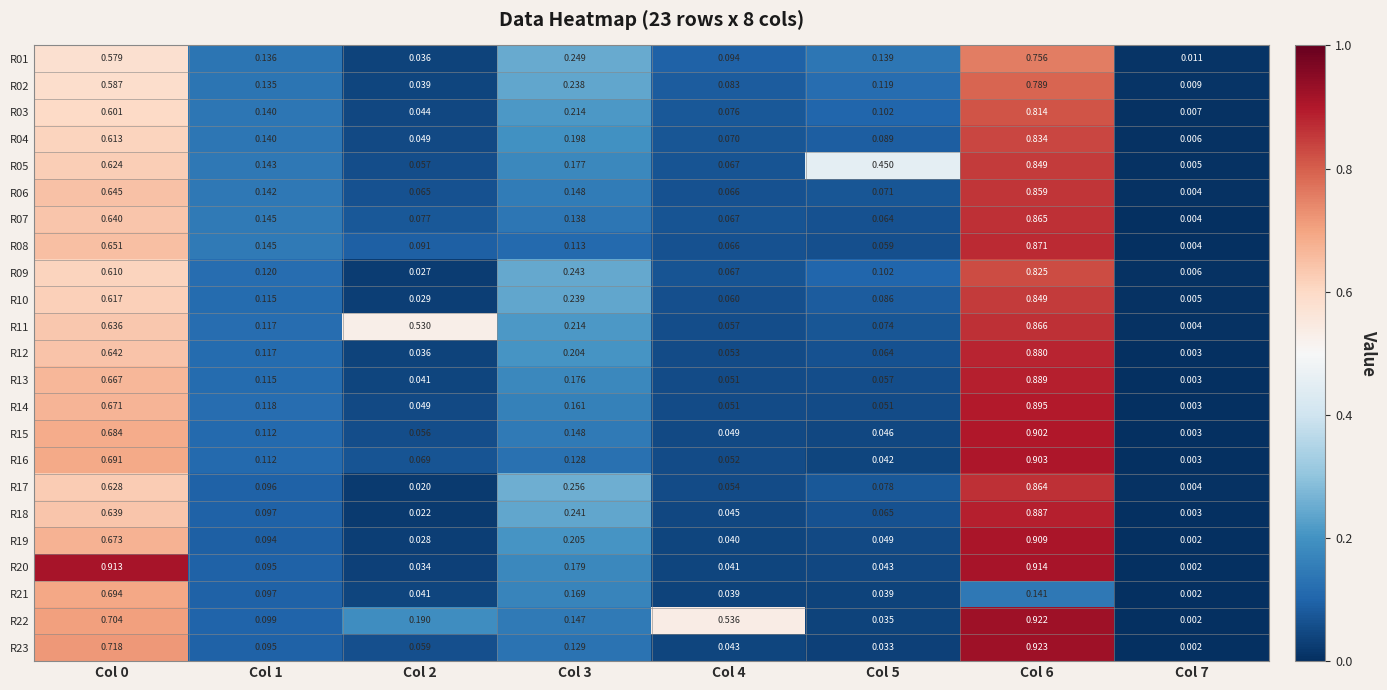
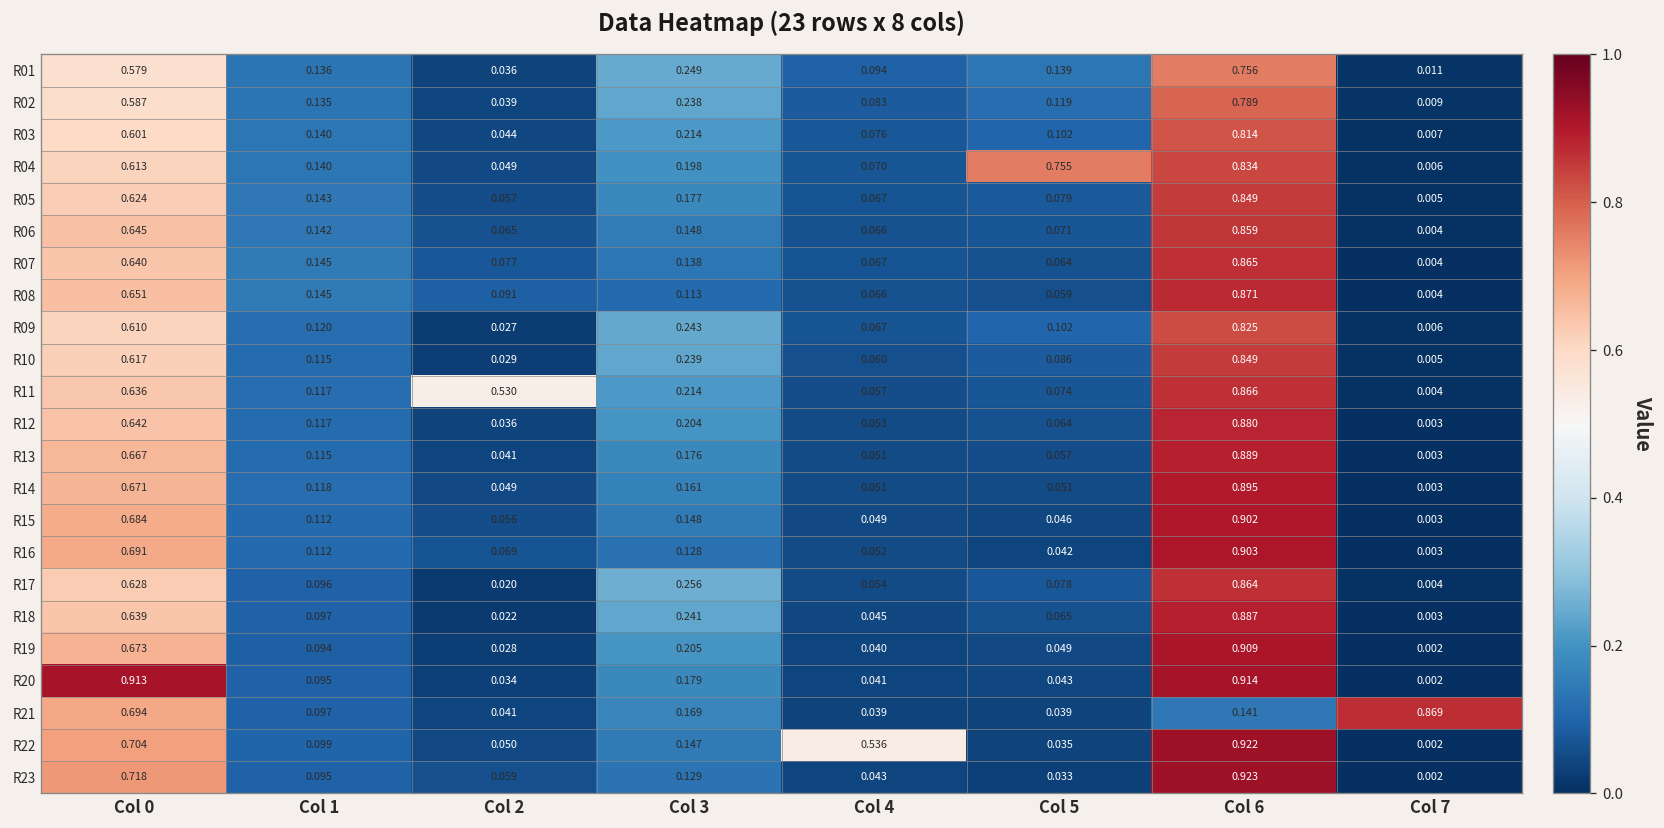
  {
    "R01": {
      "Col 0": 0.579,
      "Col 1": 0.136,
      "Col 2": 0.036,
      "Col 3": 0.249,
      "Col 4": 0.094,
      "Col 5": 0.139,
      "Col 6": 0.756,
      "Col 7": 0.011
    },
    "R02": {
      "Col 0": 0.587,
      "Col 1": 0.135,
      "Col 2": 0.039,
      "Col 3": 0.238,
      "Col 4": 0.083,
      "Col 5": 0.119,
      "Col 6": 0.789,
      "Col 7": 0.009
    },
    "R03": {
      "Col 0": 0.601,
      "Col 1": 0.140,
      "Col 2": 0.044,
      "Col 3": 0.214,
      "Col 4": 0.076,
      "Col 5": 0.102,
      "Col 6": 0.814,
      "Col 7": 0.007
    },
    "R04": {
      "Col 0": 0.613,
      "Col 1": 0.140,
      "Col 2": 0.049,
      "Col 3": 0.198,
      "Col 4": 0.070,
-     "Col 5": 0.089,
+     "Col 5": 0.755,
      "Col 6": 0.834,
      "Col 7": 0.006
    },
    "R05": {
      "Col 0": 0.624,
      "Col 1": 0.143,
      "Col 2": 0.057,
      "Col 3": 0.177,
      "Col 4": 0.067,
-     "Col 5": 0.450,
+     "Col 5": 0.079,
      "Col 6": 0.849,
      "Col 7": 0.005
    },
    "R06": {
      "Col 0": 0.645,
      "Col 1": 0.142,
      "Col 2": 0.065,
      "Col 3": 0.148,
      "Col 4": 0.066,
      "Col 5": 0.071,
      "Col 6": 0.859,
      "Col 7": 0.004
    },
    "R07": {
      "Col 0": 0.640,
      "Col 1": 0.145,
      "Col 2": 0.077,
      "Col 3": 0.138,
      "Col 4": 0.067,
      "Col 5": 0.064,
      "Col 6": 0.865,
      "Col 7": 0.004
    },
    "R08": {
      "Col 0": 0.651,
      "Col 1": 0.145,
      "Col 2": 0.091,
      "Col 3": 0.113,
      "Col 4": 0.066,
      "Col 5": 0.059,
      "Col 6": 0.871,
      "Col 7": 0.004
    },
    "R09": {
      "Col 0": 0.610,
      "Col 1": 0.120,
      "Col 2": 0.027,
      "Col 3": 0.243,
      "Col 4": 0.067,
      "Col 5": 0.102,
      "Col 6": 0.825,
      "Col 7": 0.006
    },
    "R10": {
      "Col 0": 0.617,
      "Col 1": 0.115,
      "Col 2": 0.029,
      "Col 3": 0.239,
      "Col 4": 0.060,
      "Col 5": 0.086,
      "Col 6": 0.849,
      "Col 7": 0.005
    },
    "R11": {
      "Col 0": 0.636,
      "Col 1": 0.117,
      "Col 2": 0.530,
      "Col 3": 0.214,
      "Col 4": 0.057,
      "Col 5": 0.074,
      "Col 6": 0.866,
      "Col 7": 0.004
    },
    "R12": {
      "Col 0": 0.642,
      "Col 1": 0.117,
      "Col 2": 0.036,
      "Col 3": 0.204,
      "Col 4": 0.053,
      "Col 5": 0.064,
      "Col 6": 0.880,
      "Col 7": 0.003
    },
    "R13": {
      "Col 0": 0.667,
      "Col 1": 0.115,
      "Col 2": 0.041,
      "Col 3": 0.176,
      "Col 4": 0.051,
      "Col 5": 0.057,
      "Col 6": 0.889,
      "Col 7": 0.003
    },
    "R14": {
      "Col 0": 0.671,
      "Col 1": 0.118,
      "Col 2": 0.049,
      "Col 3": 0.161,
      "Col 4": 0.051,
      "Col 5": 0.051,
      "Col 6": 0.895,
      "Col 7": 0.003
    },
    "R15": {
      "Col 0": 0.684,
      "Col 1": 0.112,
      "Col 2": 0.056,
      "Col 3": 0.148,
      "Col 4": 0.049,
      "Col 5": 0.046,
      "Col 6": 0.902,
      "Col 7": 0.003
    },
    "R16": {
      "Col 0": 0.691,
      "Col 1": 0.112,
      "Col 2": 0.069,
      "Col 3": 0.128,
      "Col 4": 0.052,
      "Col 5": 0.042,
      "Col 6": 0.903,
      "Col 7": 0.003
    },
    "R17": {
      "Col 0": 0.628,
      "Col 1": 0.096,
      "Col 2": 0.020,
      "Col 3": 0.256,
      "Col 4": 0.054,
      "Col 5": 0.078,
      "Col 6": 0.864,
      "Col 7": 0.004
    },
    "R18": {
      "Col 0": 0.639,
      "Col 1": 0.097,
      "Col 2": 0.022,
      "Col 3": 0.241,
      "Col 4": 0.045,
      "Col 5": 0.065,
      "Col 6": 0.887,
      "Col 7": 0.003
    },
    "R19": {
      "Col 0": 0.673,
      "Col 1": 0.094,
      "Col 2": 0.028,
      "Col 3": 0.205,
      "Col 4": 0.040,
      "Col 5": 0.049,
      "Col 6": 0.909,
      "Col 7": 0.002
    },
    "R20": {
      "Col 0": 0.913,
      "Col 1": 0.095,
      "Col 2": 0.034,
      "Col 3": 0.179,
      "Col 4": 0.041,
      "Col 5": 0.043,
      "Col 6": 0.914,
      "Col 7": 0.002
    },
    "R21": {
      "Col 0": 0.694,
      "Col 1": 0.097,
      "Col 2": 0.041,
      "Col 3": 0.169,
      "Col 4": 0.039,
      "Col 5": 0.039,
      "Col 6": 0.141,
-     "Col 7": 0.002
+     "Col 7": 0.869
    },
    "R22": {
      "Col 0": 0.704,
      "Col 1": 0.099,
-     "Col 2": 0.190,
+     "Col 2": 0.050,
      "Col 3": 0.147,
      "Col 4": 0.536,
      "Col 5": 0.035,
      "Col 6": 0.922,
      "Col 7": 0.002
    },
    "R23": {
      "Col 0": 0.718,
      "Col 1": 0.095,
      "Col 2": 0.059,
      "Col 3": 0.129,
      "Col 4": 0.043,
      "Col 5": 0.033,
      "Col 6": 0.923,
      "Col 7": 0.002
    }
  }
